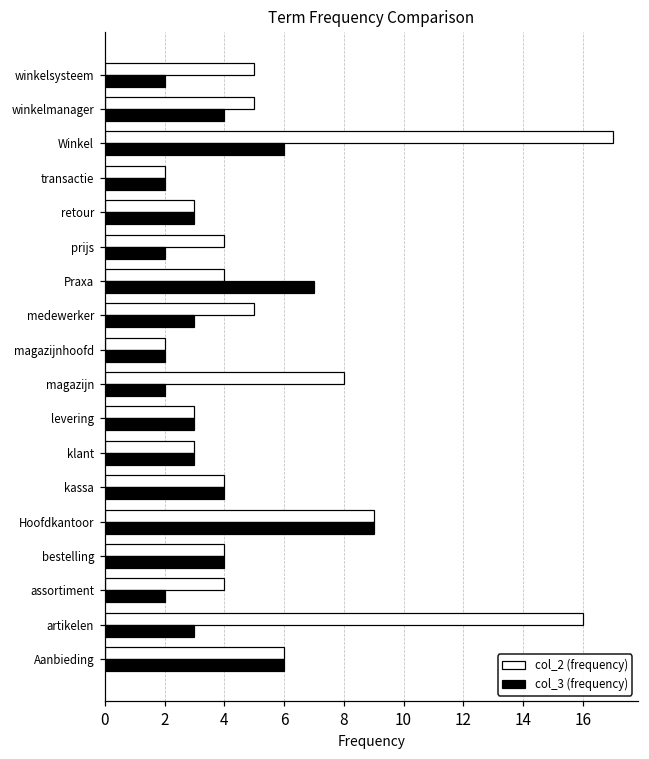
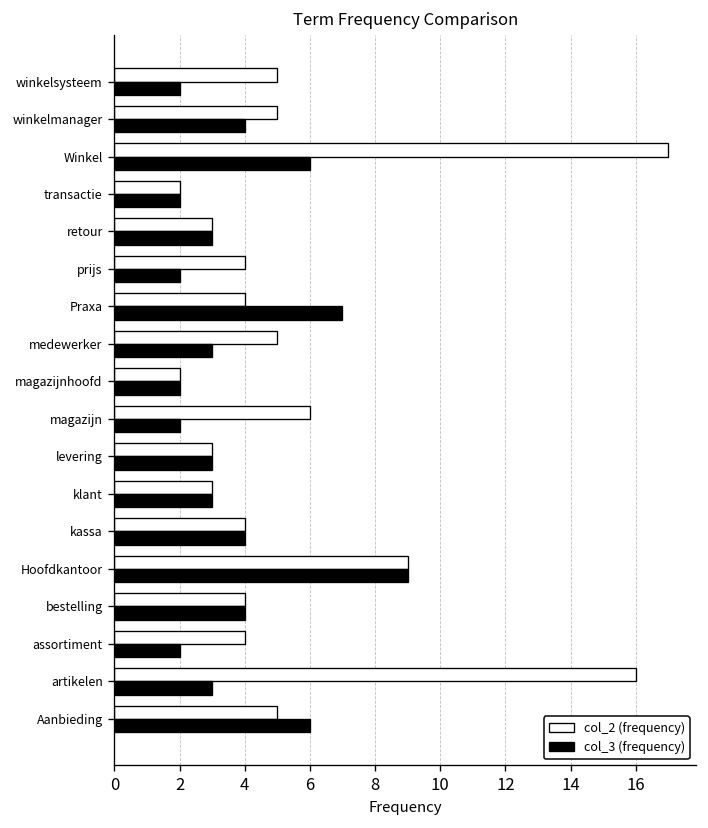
  {
    "col_2 (frequency)": {
      "winkelsysteem": 5,
      "winkelmanager": 5,
      "Winkel": 17,
      "transactie": 2,
      "retour": 3,
      "prijs": 4,
      "Praxa": 4,
      "medewerker": 5,
      "magazijnhoofd": 2,
-     "magazijn": 8,
+     "magazijn": 6,
      "levering": 3,
      "klant": 3,
      "kassa": 4,
      "Hoofdkantoor": 9,
      "bestelling": 4,
      "assortiment": 4,
      "artikelen": 16,
-     "Aanbieding": 6
+     "Aanbieding": 5
    },
    "col_3 (frequency)": {
      "winkelsysteem": 2,
      "winkelmanager": 4,
      "Winkel": 6,
      "transactie": 2,
      "retour": 3,
      "prijs": 2,
      "Praxa": 7,
      "medewerker": 3,
      "magazijnhoofd": 2,
      "magazijn": 2,
      "levering": 3,
      "klant": 3,
      "kassa": 4,
      "Hoofdkantoor": 9,
      "bestelling": 4,
      "assortiment": 2,
      "artikelen": 3,
      "Aanbieding": 6
    }
  }
